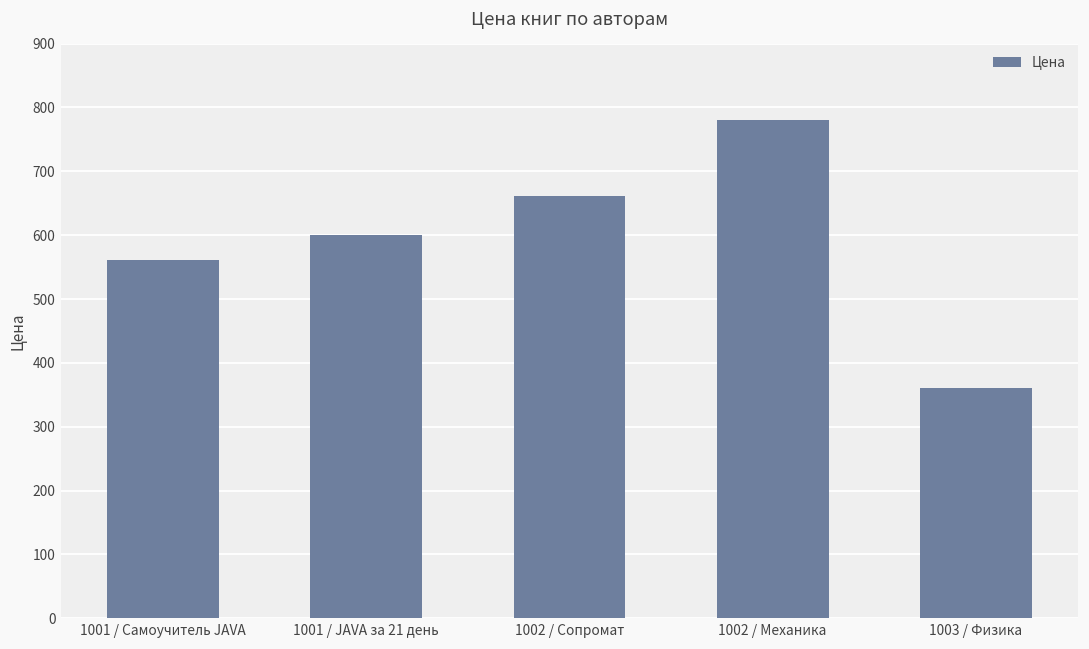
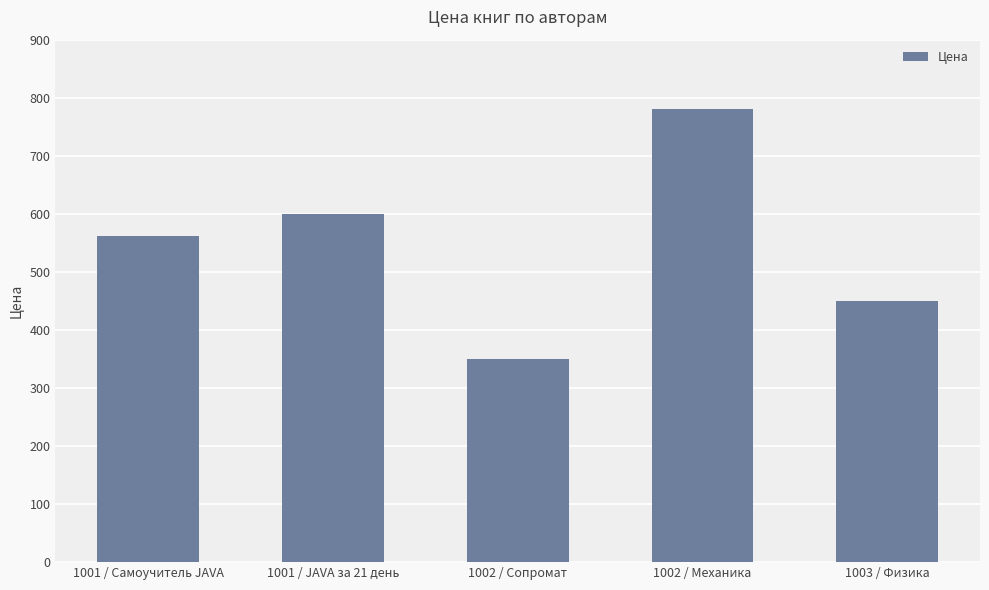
  {
    "1001 / Самоучитель JAVA": 560,
    "1001 / JAVA за 21 день": 600,
-   "1002 / Сопромат": 660,
+   "1002 / Сопромат": 350,
    "1002 / Механика": 780,
-   "1003 / Физика": 360
+   "1003 / Физика": 450
  }
